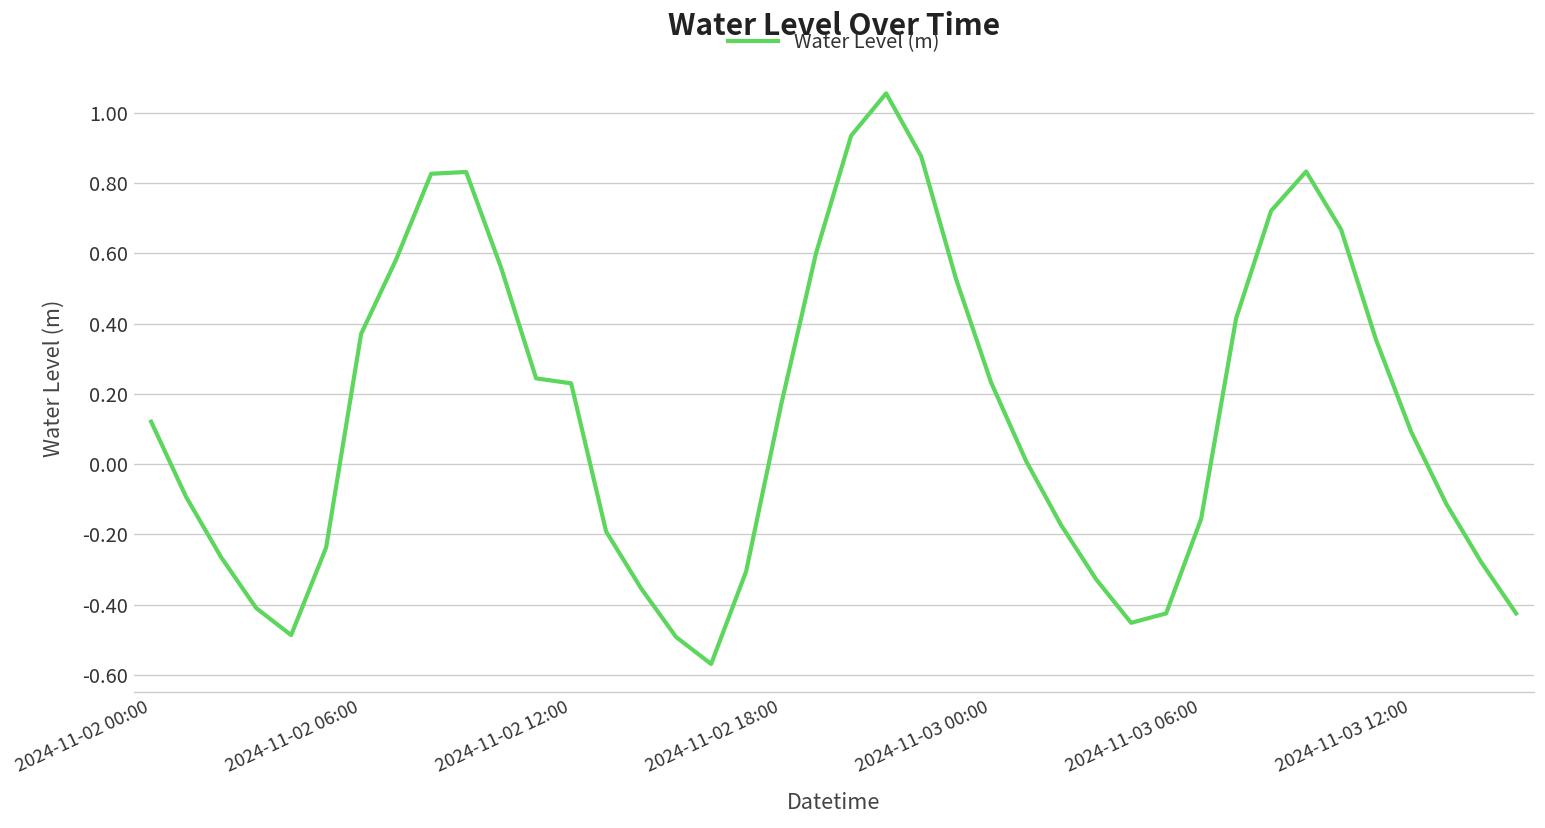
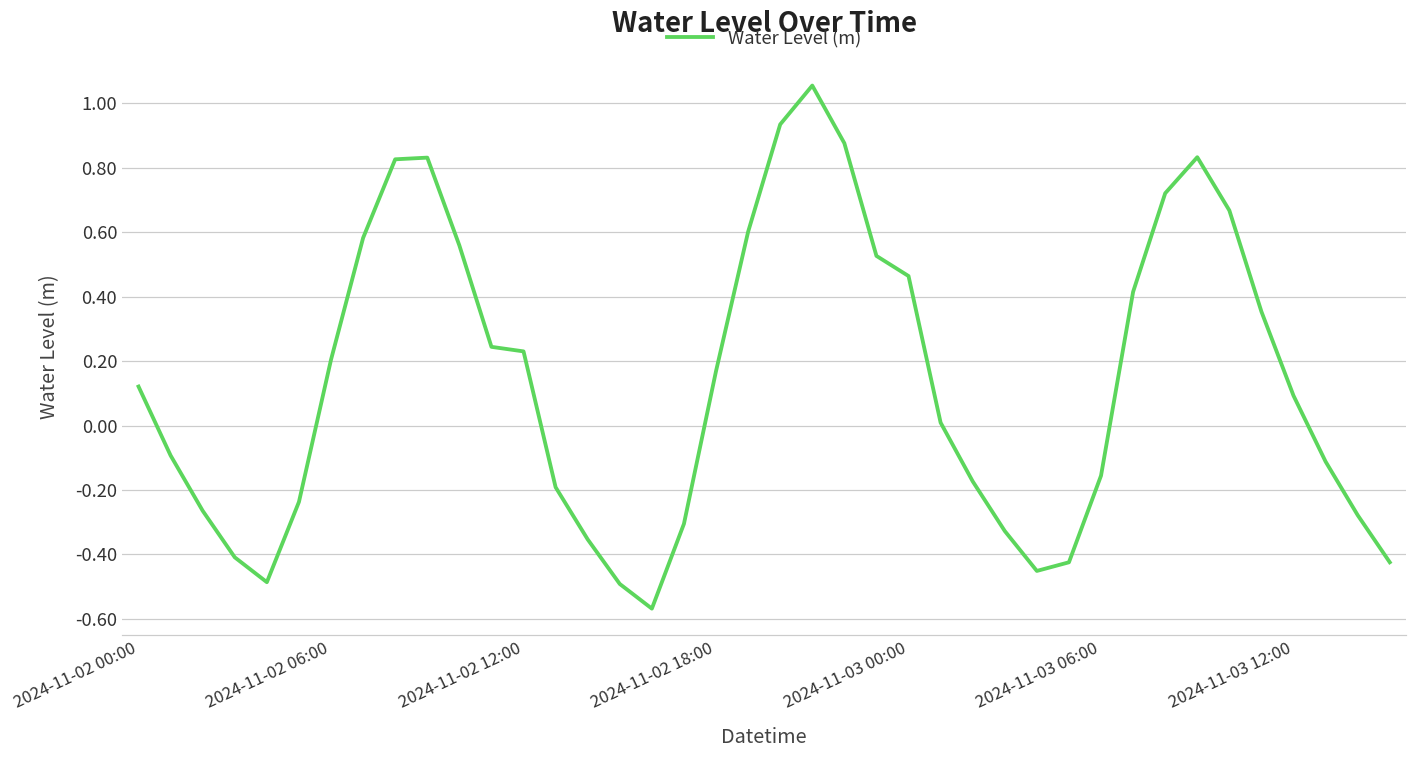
  {
    "2024-11-02 00:00": 0.12,
-   "2024-11-02 06:00": 0.37,
+   "2024-11-02 06:00": 0.20,
    "2024-11-02 12:00": 0.23,
    "2024-11-02 18:00": 0.17,
-   "2024-11-03 00:00": 0.23,
+   "2024-11-03 00:00": 0.46,
    "2024-11-03 06:00": -0.16,
    "2024-11-03 12:00": 0.09
  }
